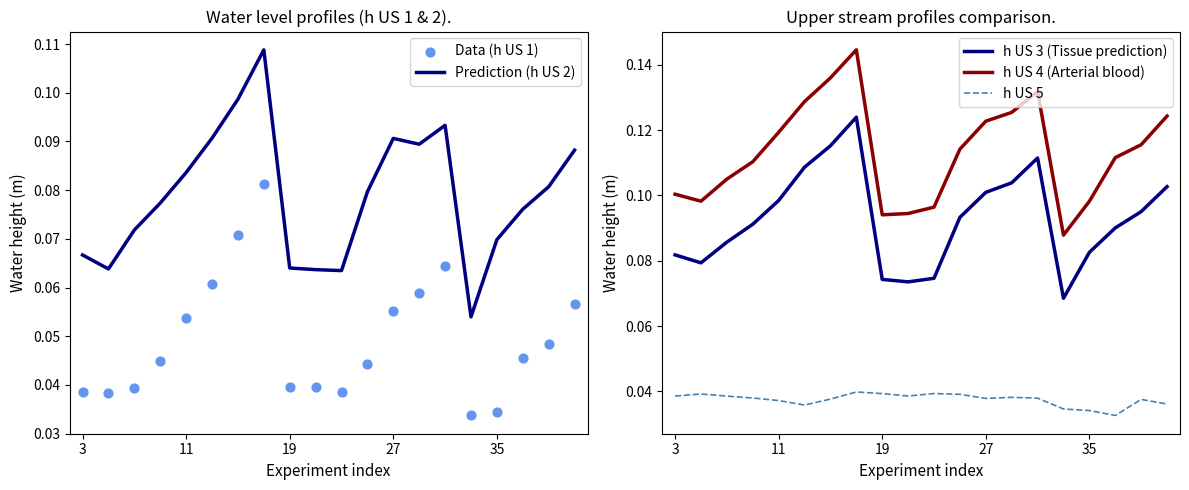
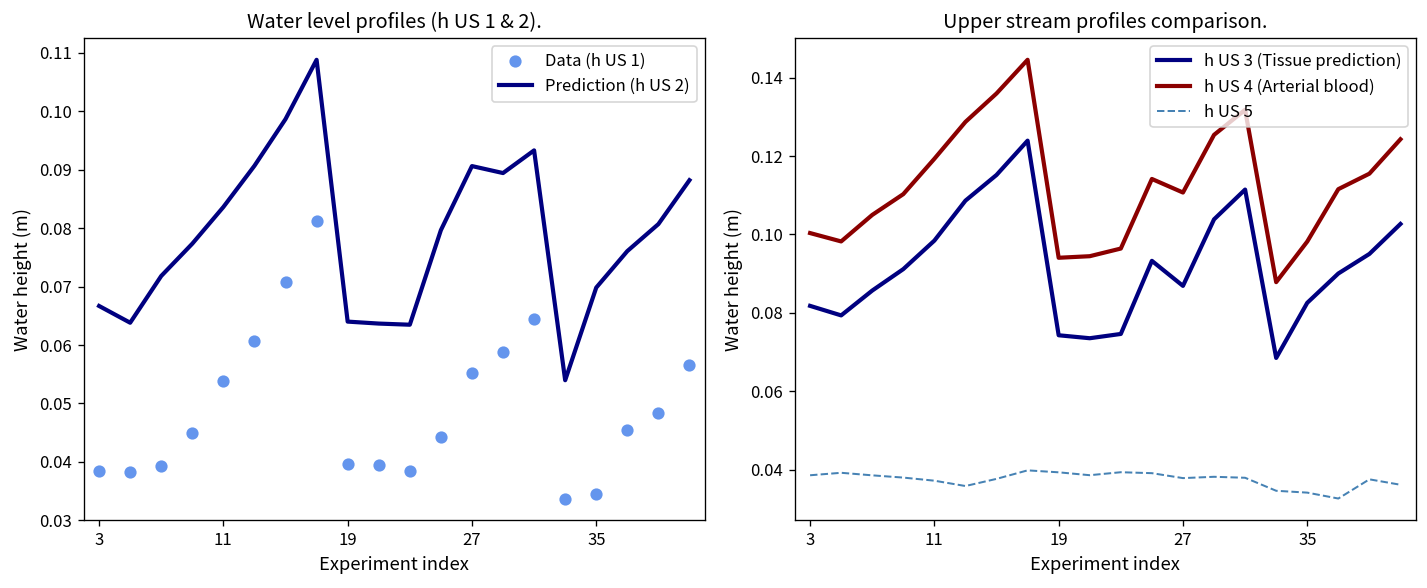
  {
    "Water level profiles (h US 1 & 2).": {
      "Prediction (h US 2)": {
        "27": 0.091,
        "35": 0.070
      }
    },
    "Upper stream profiles comparison.": {
      "h US 3 (Tissue prediction)": {
-       "27": 0.101,
+       "27": 0.087,
        "35": 0.083
      },
      "h US 4 (Arterial blood)": {
-       "27": 0.123,
+       "27": 0.111,
        "35": 0.098
      },
      "h US 5": {
        "27": 0.038,
        "35": 0.034
      }
    }
  }
